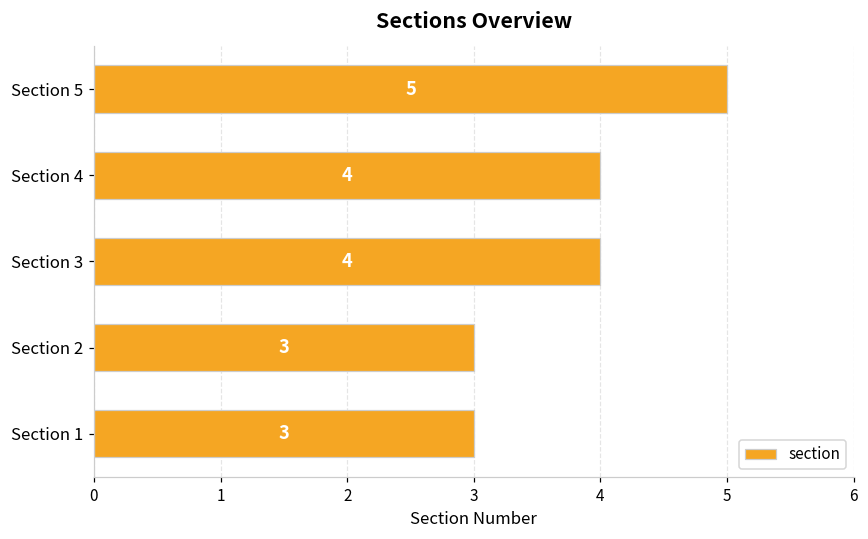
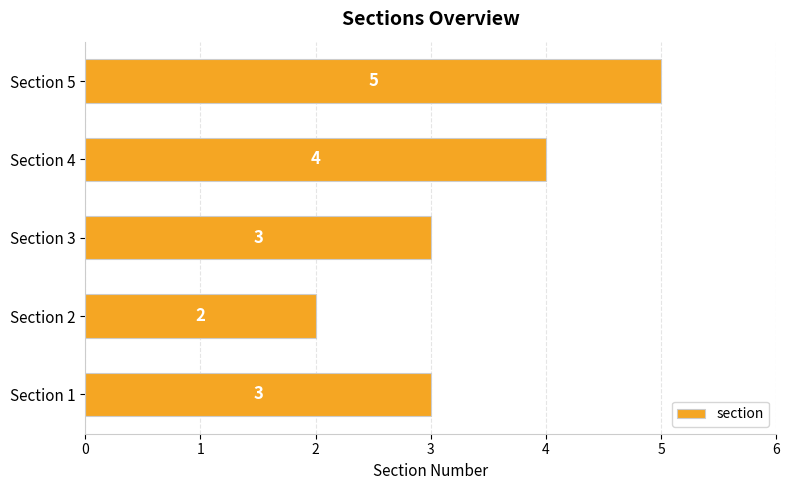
  {
    "Section 5": 5,
    "Section 4": 4,
-   "Section 3": 4,
-   "Section 2": 3,
+   "Section 3": 3,
+   "Section 2": 2,
    "Section 1": 3
  }
